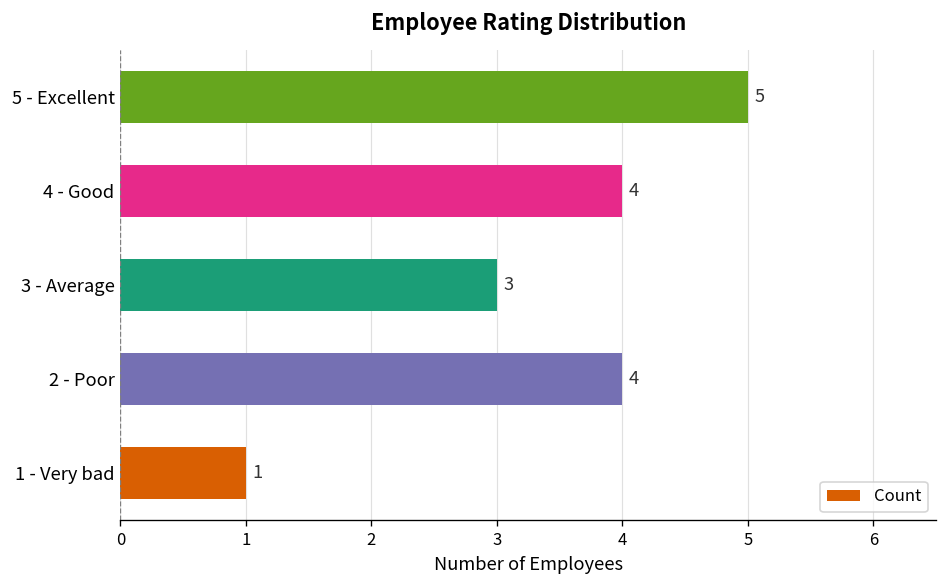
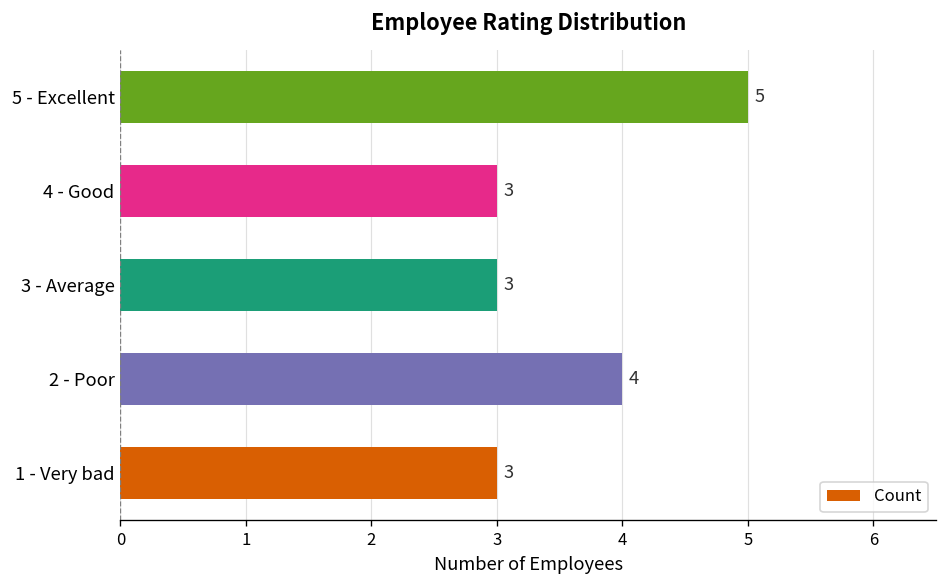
  {
    "5 - Excellent": 5,
-   "4 - Good": 4,
+   "4 - Good": 3,
    "3 - Average": 3,
    "2 - Poor": 4,
-   "1 - Very bad": 1
+   "1 - Very bad": 3
  }
